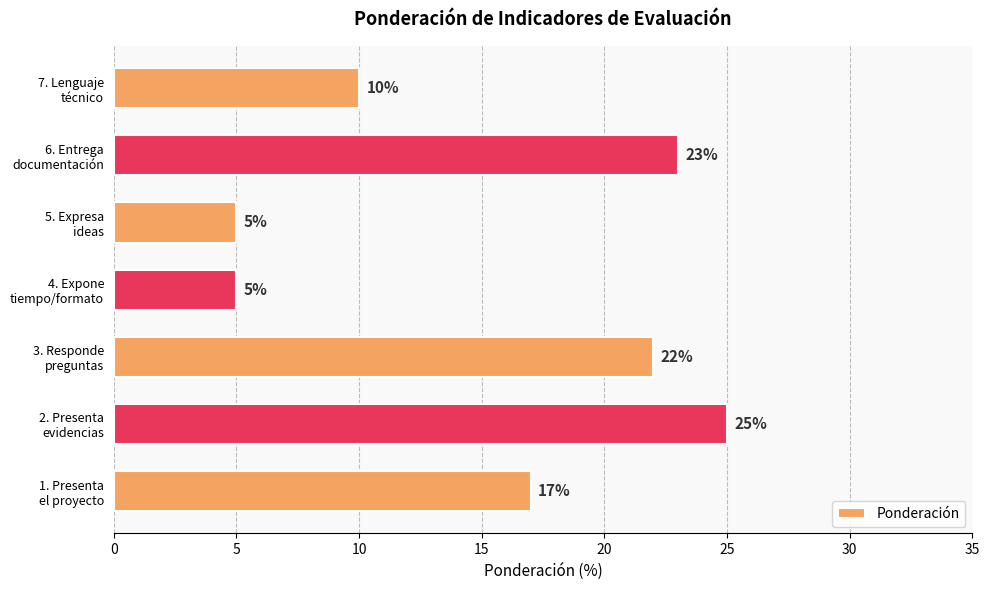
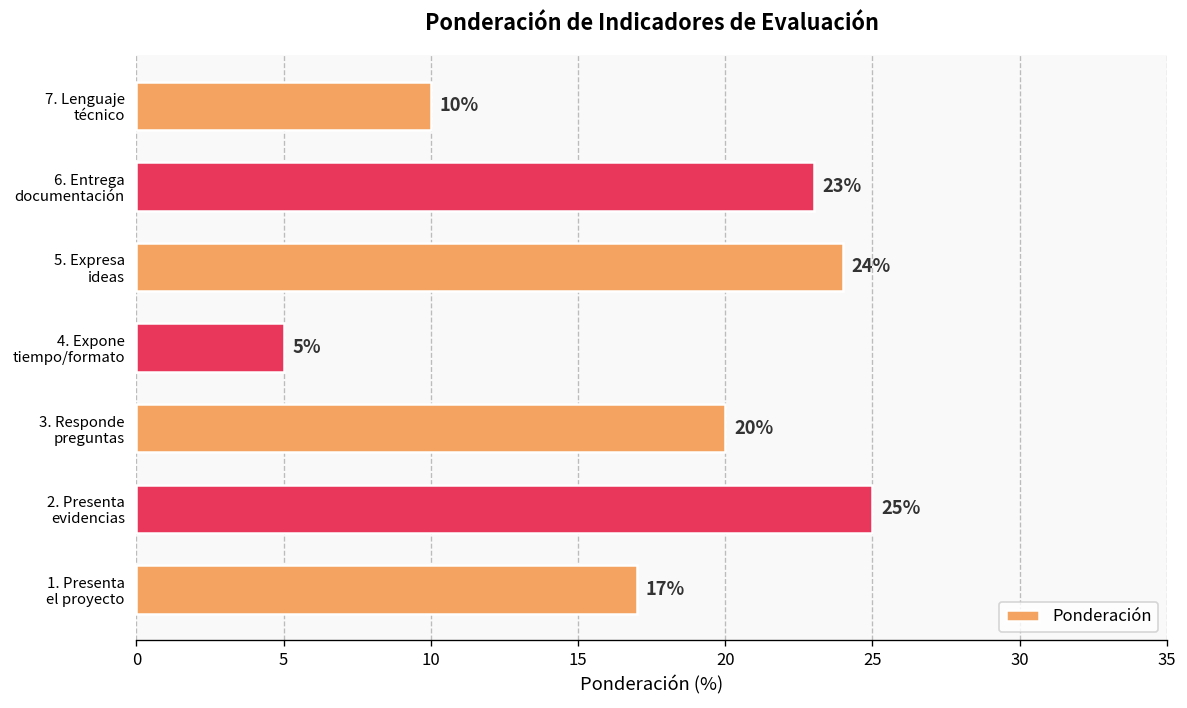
  {
    "7. Lenguaje técnico": "10%",
    "6. Entrega documentación": "23%",
-   "5. Expresa ideas": "5%",
+   "5. Expresa ideas": "24%",
    "4. Expone tiempo/formato": "5%",
-   "3. Responde preguntas": "22%",
+   "3. Responde preguntas": "20%",
    "2. Presenta evidencias": "25%",
    "1. Presenta el proyecto": "17%"
  }
